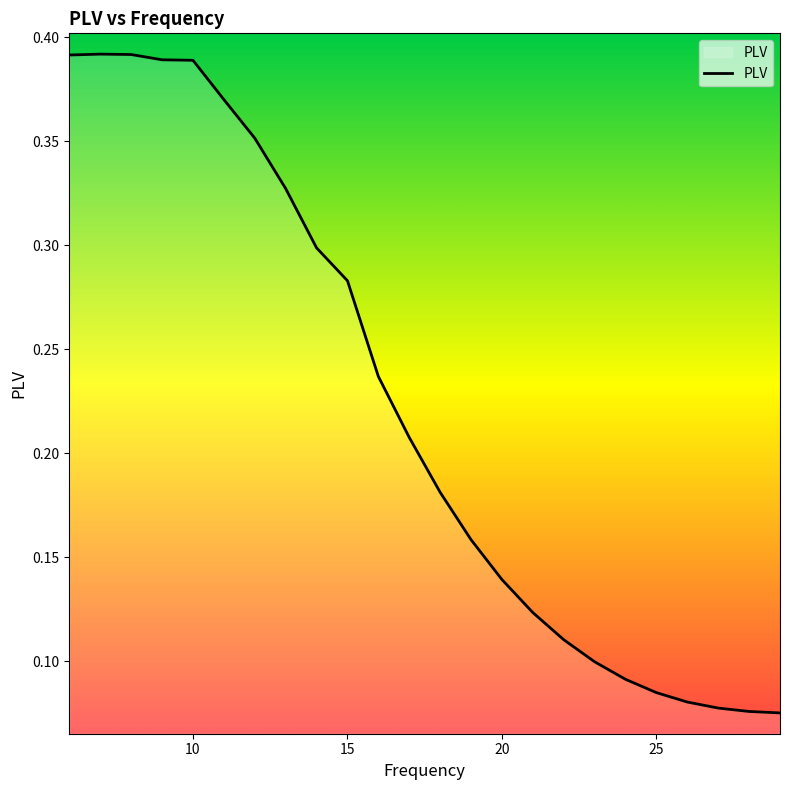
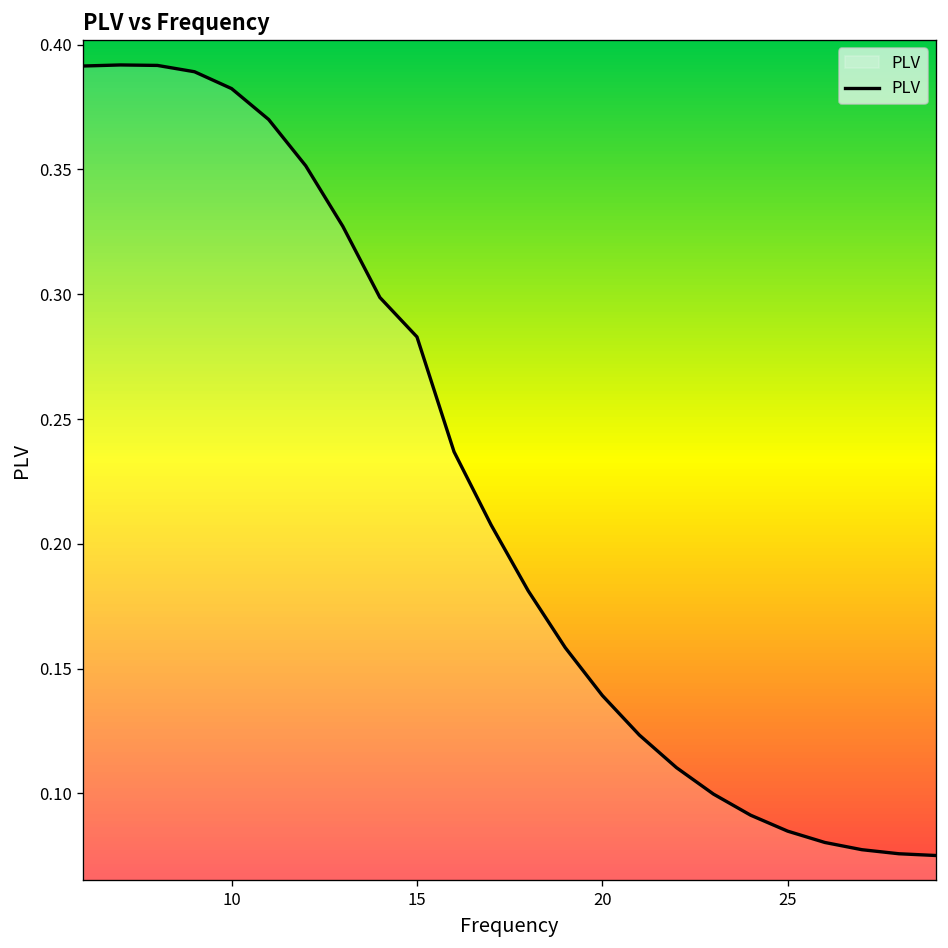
  {
-   "10": 0.389,
+   "10": 0.382,
    "15": 0.283,
    "20": 0.139,
    "25": 0.085
  }
